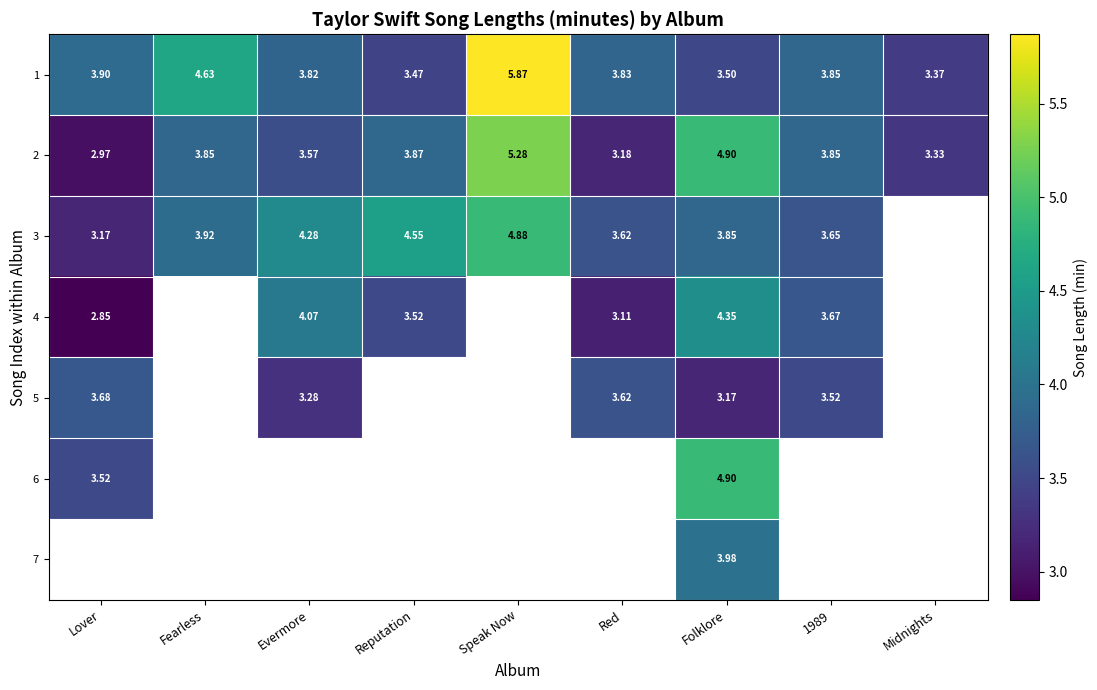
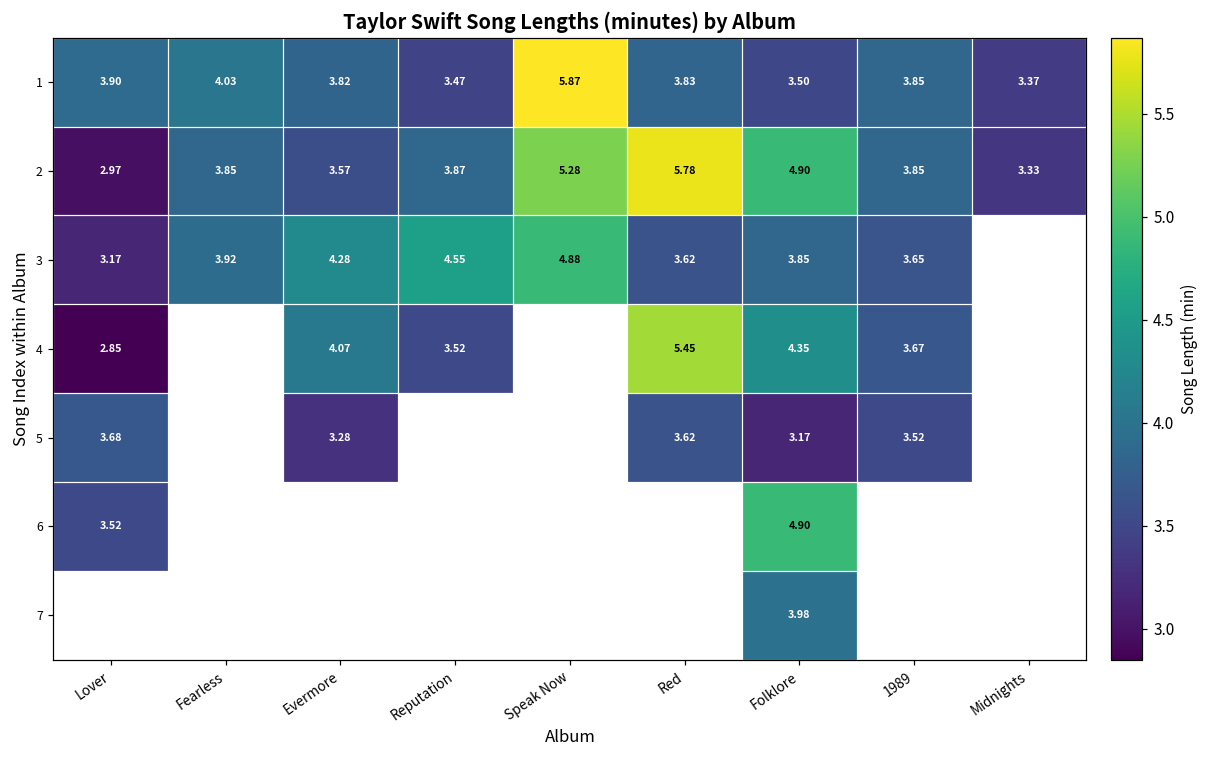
  {
    "1": {
      "Lover": 3.90,
-     "Fearless": 4.63,
+     "Fearless": 4.03,
      "Evermore": 3.82,
      "Reputation": 3.47,
      "Speak Now": 5.87,
      "Red": 3.83,
      "Folklore": 3.50,
      "1989": 3.85,
      "Midnights": 3.37
    },
    "2": {
      "Lover": 2.97,
      "Fearless": 3.85,
      "Evermore": 3.57,
      "Reputation": 3.87,
      "Speak Now": 5.28,
-     "Red": 3.18,
+     "Red": 5.78,
      "Folklore": 4.90,
      "1989": 3.85,
      "Midnights": 3.33
    },
    "3": {
      "Lover": 3.17,
      "Fearless": 3.92,
      "Evermore": 4.28,
      "Reputation": 4.55,
      "Speak Now": 4.88,
      "Red": 3.62,
      "Folklore": 3.85,
      "1989": 3.65
    },
    "4": {
      "Lover": 2.85,
      "Evermore": 4.07,
      "Reputation": 3.52,
-     "Red": 3.11,
+     "Red": 5.45,
      "Folklore": 4.35,
      "1989": 3.67
    },
    "5": {
      "Lover": 3.68,
      "Evermore": 3.28,
      "Red": 3.62,
      "Folklore": 3.17,
      "1989": 3.52
    },
    "6": {
      "Lover": 3.52,
      "Folklore": 4.90
    },
    "7": {
      "Folklore": 3.98
    }
  }
